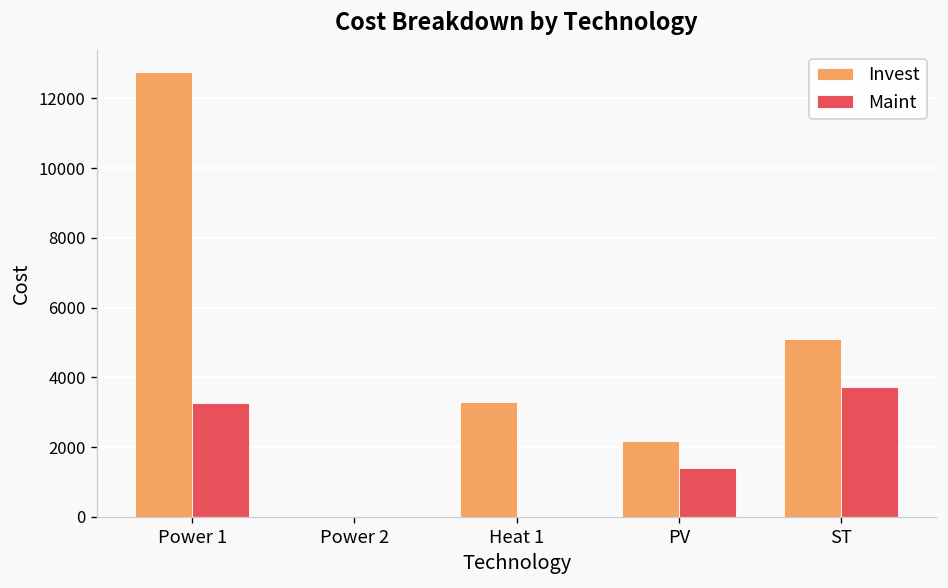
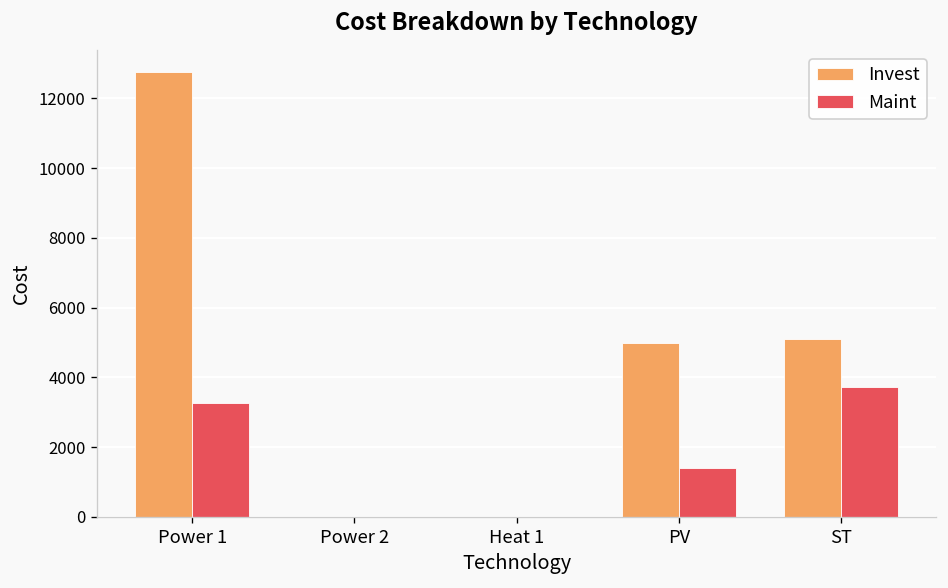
  {
    "Invest": {
      "Power 1": 12800,
      "Power 2": 0,
-     "Heat 1": 3300,
-     "PV": 2200,
+     "Heat 1": 0,
+     "PV": 5000,
      "ST": 5100
    },
    "Maint": {
      "Power 1": 3300,
      "Power 2": 0,
      "Heat 1": 0,
      "PV": 1400,
      "ST": 3700
    }
  }
